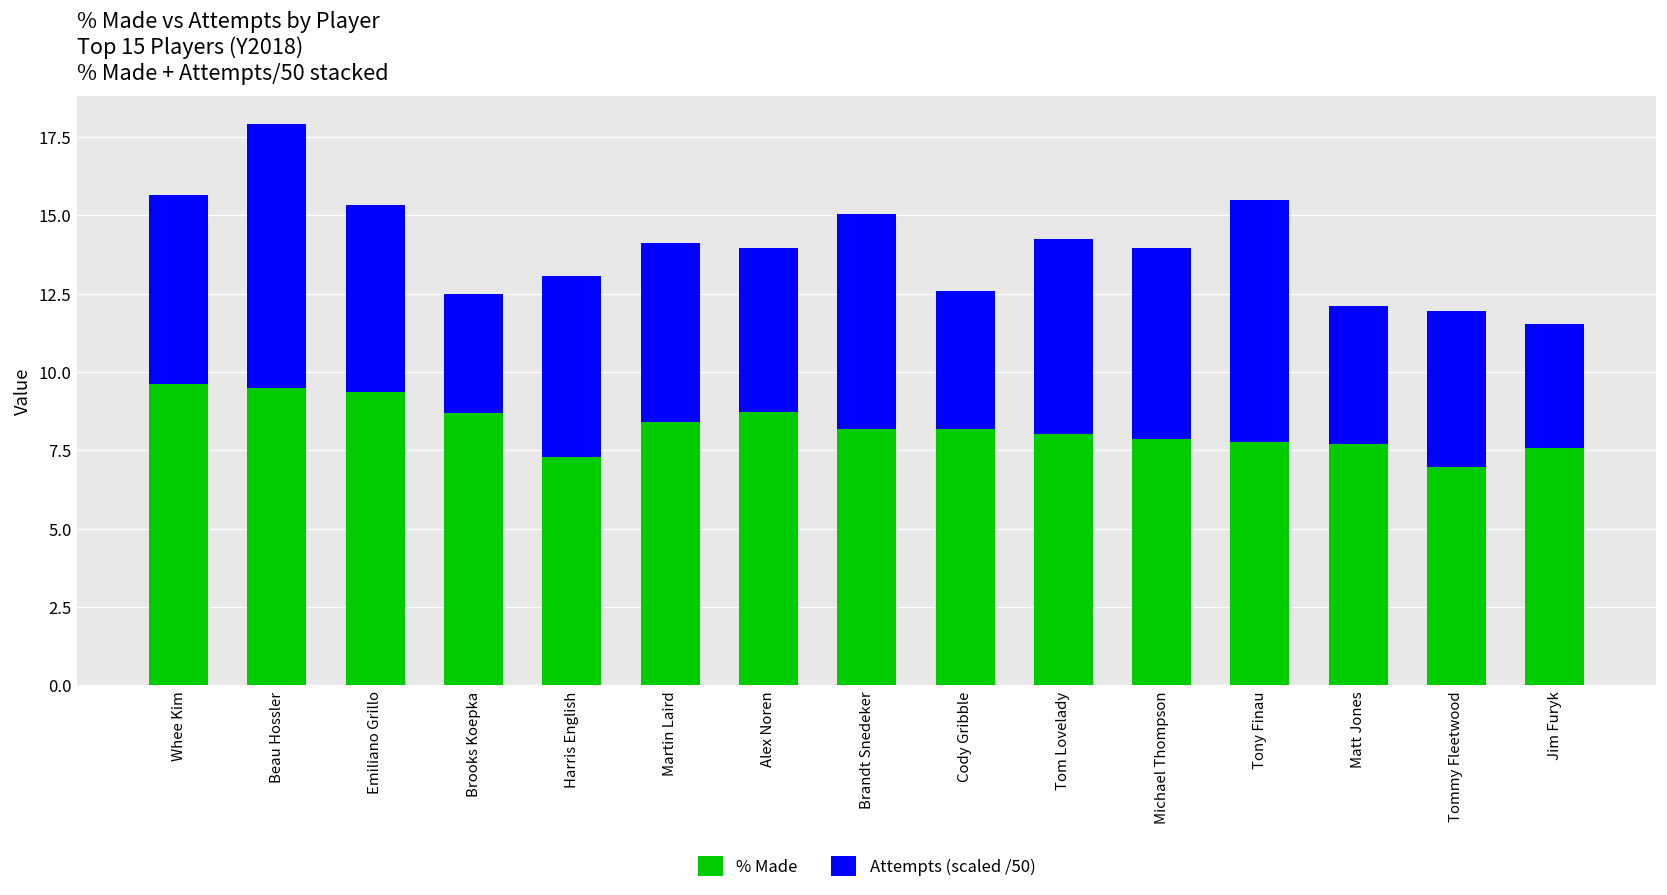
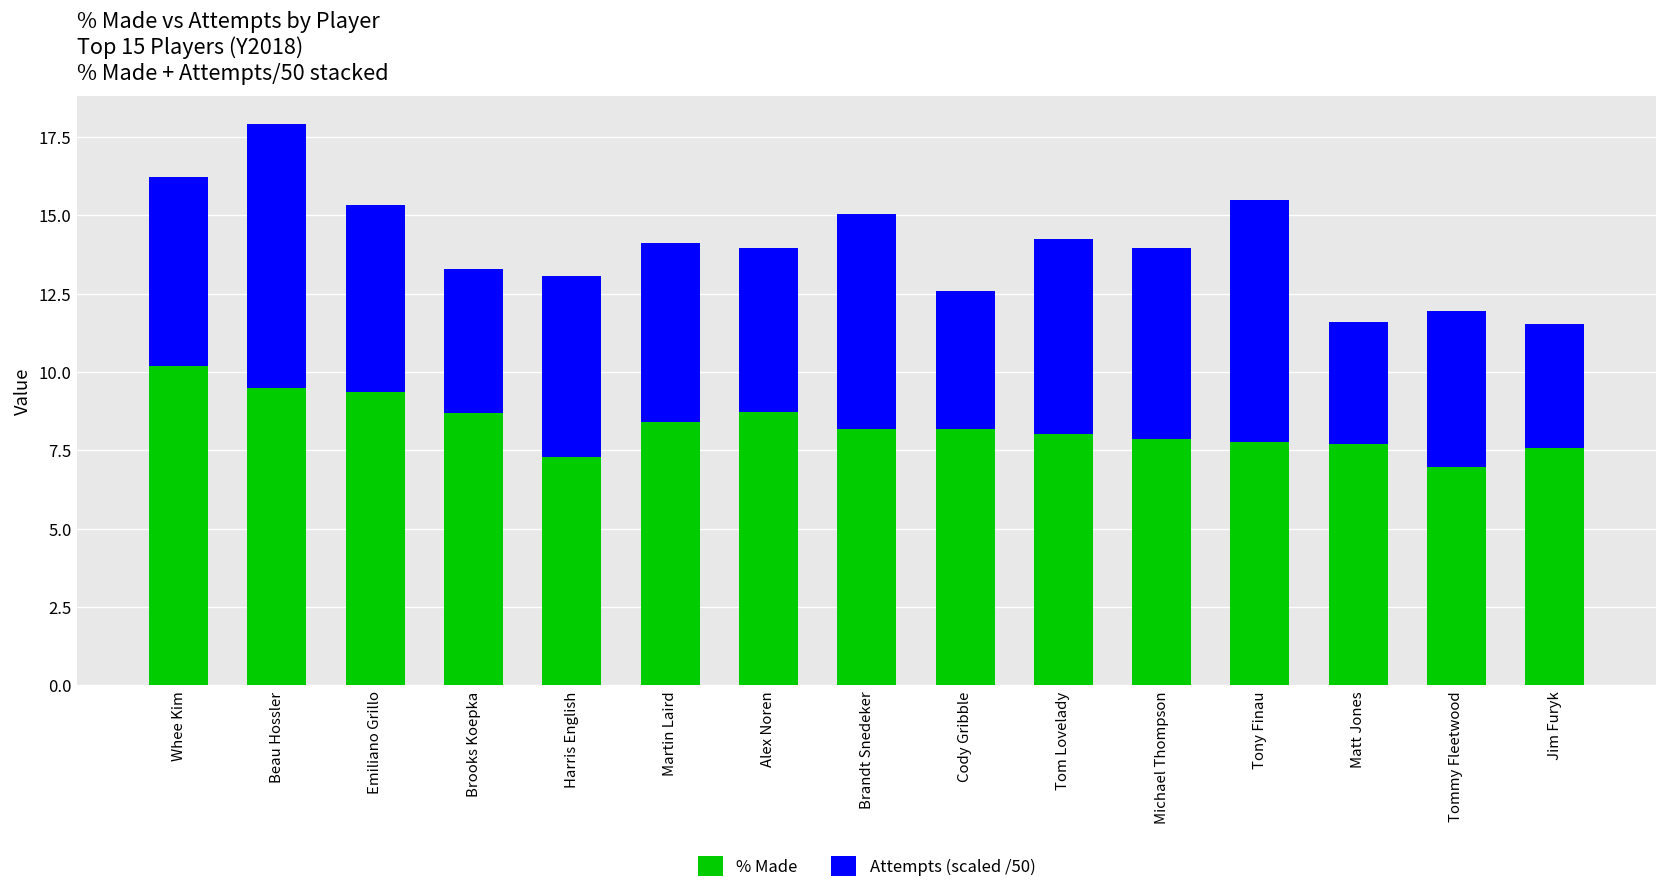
  {
    "% Made": {
-     "Whee Kim": 9.6,
+     "Whee Kim": 10.2,
      "Beau Hossler": 9.5,
      "Emiliano Grillo": 9.4,
      "Brooks Koepka": 8.7,
      "Harris English": 7.3,
      "Martin Laird": 8.4,
      "Alex Noren": 8.7,
      "Brandt Snedeker": 8.2,
      "Cody Gribble": 8.2,
      "Tom Lovelady": 8.0,
      "Michael Thompson": 7.9,
      "Tony Finau": 7.8,
      "Matt Jones": 7.7,
      "Tommy Fleetwood": 7.0,
      "Jim Furyk": 7.6
    },
    "Attempts (scaled /50)": {
      "Whee Kim": 6.0,
      "Beau Hossler": 8.4,
      "Emiliano Grillo": 6.0,
-     "Brooks Koepka": 3.8,
+     "Brooks Koepka": 4.6,
      "Harris English": 5.8,
      "Martin Laird": 5.7,
      "Alex Noren": 5.3,
      "Brandt Snedeker": 6.8,
      "Cody Gribble": 4.4,
      "Tom Lovelady": 6.2,
      "Michael Thompson": 6.1,
      "Tony Finau": 7.7,
-     "Matt Jones": 4.4,
+     "Matt Jones": 3.9,
      "Tommy Fleetwood": 5.0,
      "Jim Furyk": 4.0
    }
  }
